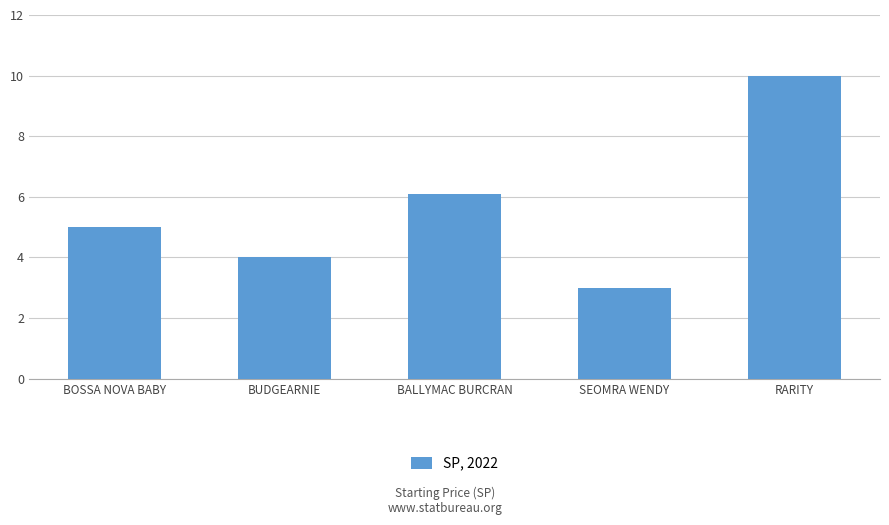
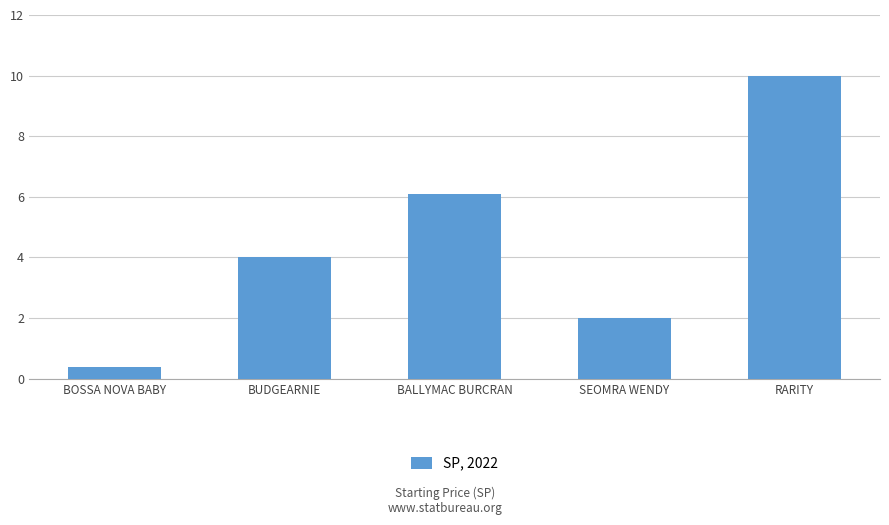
  {
-   "BOSSA NOVA BABY": 5.0,
+   "BOSSA NOVA BABY": 0.4,
    "BUDGEARNIE": 4.0,
    "BALLYMAC BURCRAN": 6.1,
-   "SEOMRA WENDY": 3,
+   "SEOMRA WENDY": 2,
    "RARITY": 10.0
  }
